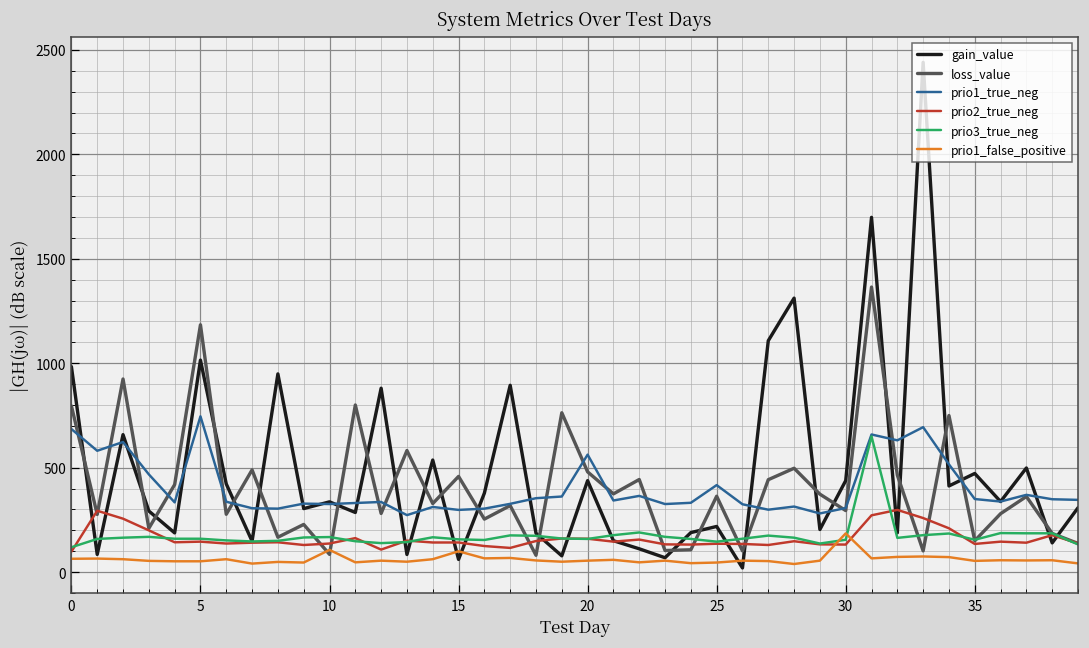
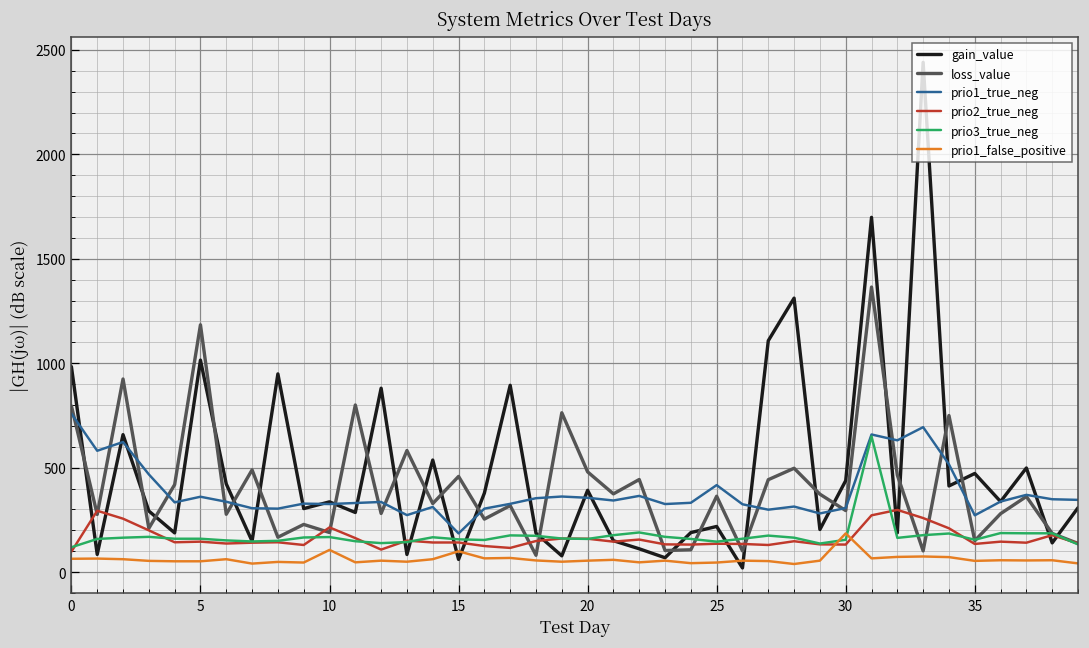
  {
    "gain_value": {
      "0": 980,
      "5": 1010,
      "15": 60,
-     "20": 440,
+     "20": 390,
      "25": 220,
      "30": 440,
      "35": 470
    },
    "loss_value": {
      "0": 800,
      "5": 1180,
-     "10": 90,
+     "10": 190,
      "15": 460,
      "20": 480,
      "25": 360
    },
    "prio1_true_neg": {
-     "0": 690,
-     "5": 750,
-     "15": 300,
-     "20": 560,
+     "0": 760,
+     "5": 360,
+     "15": 190,
+     "20": 360,
      "25": 420,
-     "35": 350
+     "35": 270
    },
    "prio2_true_neg": {
      "0": 100,
      "5": 150,
-     "10": 140,
+     "10": 210,
      "15": 140,
      "30": 130,
      "35": 140
    },
    "prio3_true_neg": {
      "0": 120,
      "5": 160,
      "10": 170,
      "15": 160,
      "30": 160
    },
    "prio1_false_positive": {
      "0": 60,
      "5": 50,
      "10": 110,
      "15": 100,
      "20": 60,
      "25": 50,
      "30": 190,
      "35": 50
    }
  }
